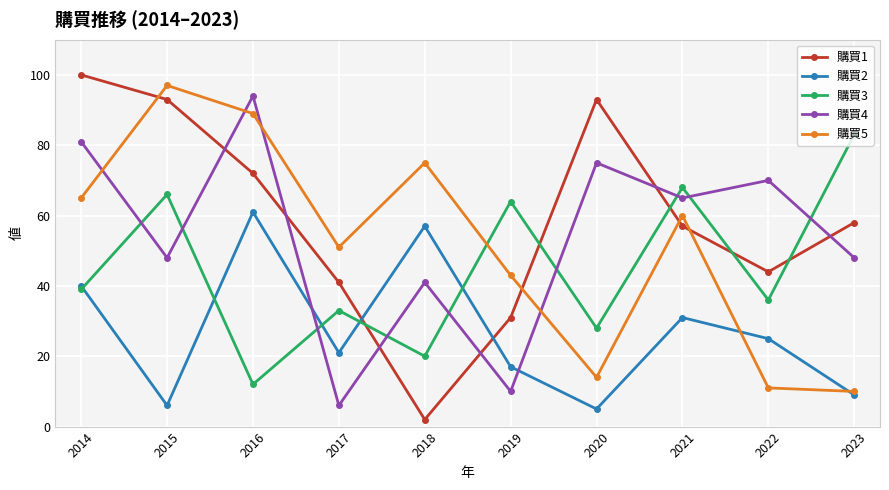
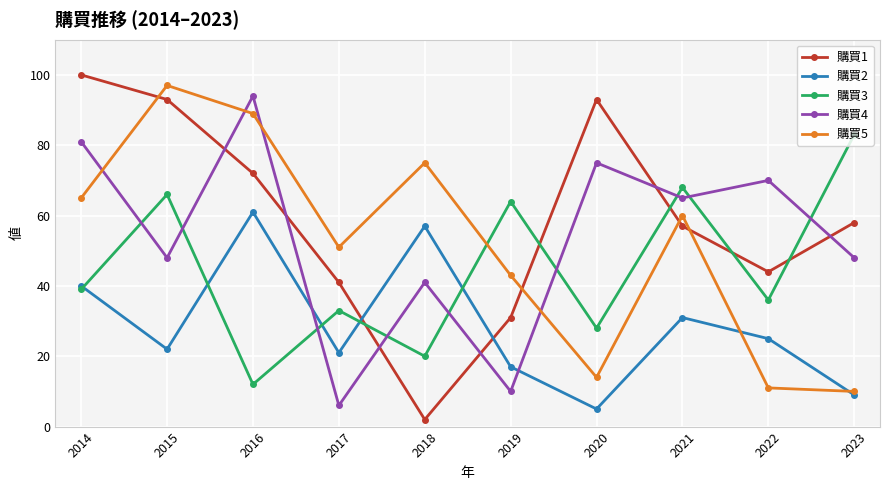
  {
    "購買1": {
      "2014": 100,
      "2015": 93,
      "2016": 72,
      "2017": 41,
      "2018": 2,
      "2019": 31,
      "2020": 93,
      "2021": 57,
      "2022": 44,
      "2023": 58
    },
    "購買2": {
      "2014": 40,
-     "2015": 6,
+     "2015": 22,
      "2016": 61,
      "2017": 21,
      "2018": 57,
      "2019": 17,
      "2020": 5,
      "2021": 31,
      "2022": 25,
      "2023": 9
    },
    "購買3": {
      "2014": 39,
      "2015": 66,
      "2016": 12,
      "2017": 33,
      "2018": 20,
      "2019": 64,
      "2020": 28,
      "2021": 68,
      "2022": 36
    },
    "購買4": {
      "2014": 81,
      "2015": 48,
      "2016": 94,
      "2017": 6,
      "2018": 41,
      "2019": 10,
      "2020": 75,
      "2021": 65,
      "2022": 70,
      "2023": 48
    },
    "購買5": {
      "2014": 65,
      "2015": 97,
      "2016": 89,
      "2017": 51,
      "2018": 75,
      "2019": 43,
      "2020": 14,
      "2021": 60,
      "2022": 11,
      "2023": 10
    }
  }
